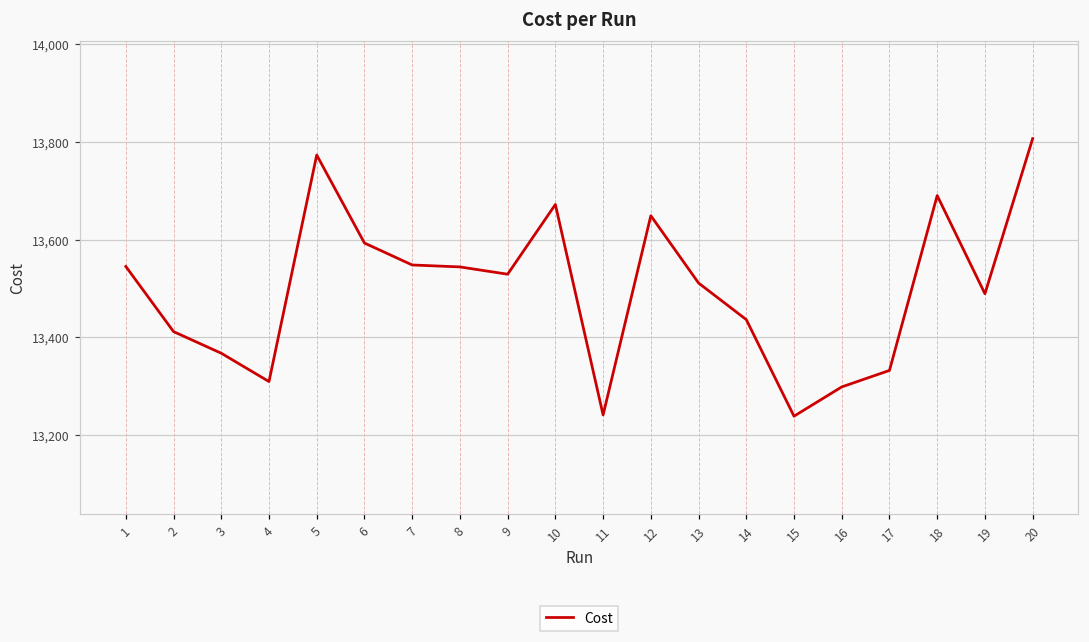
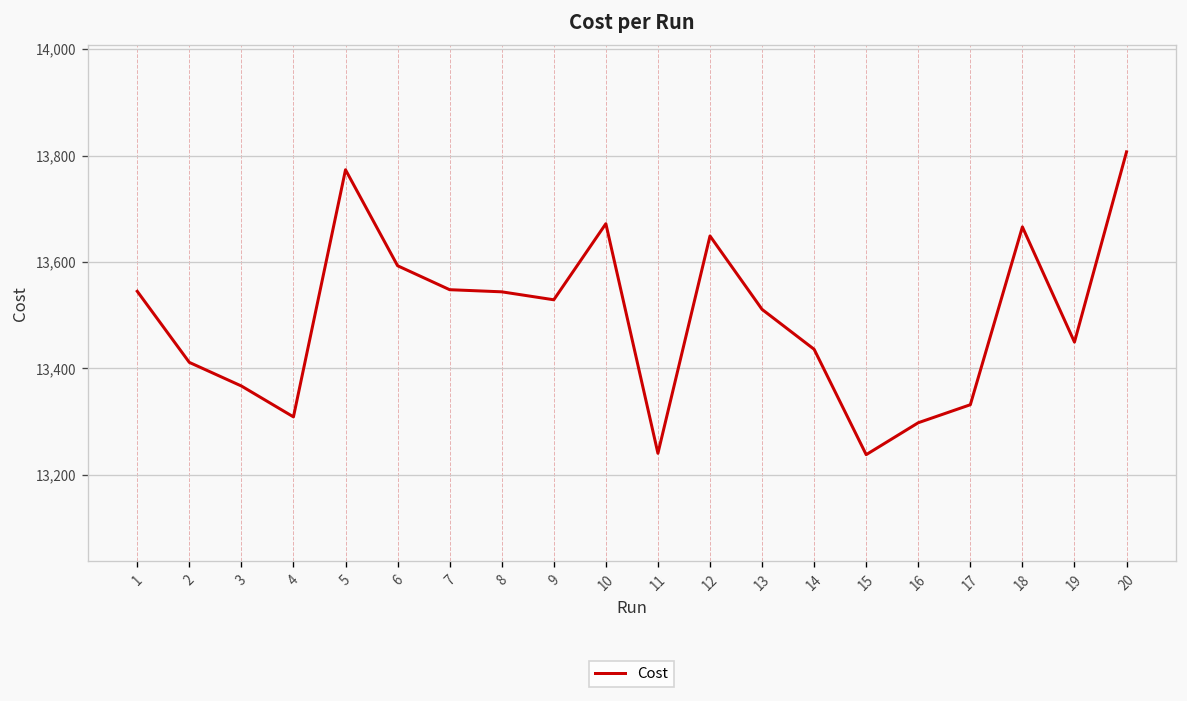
  {
    "1": "13,550",
    "2": "13,410",
    "3": "13,370",
    "4": "13,310",
    "5": "13,770",
    "6": "13,590",
    "7": "13,550",
    "8": "13,540",
    "9": "13,530",
    "10": "13,670",
    "11": "13,240",
    "12": "13,650",
    "13": "13,510",
    "14": "13,440",
    "15": "13,240",
    "16": "13,300",
    "17": "13,330",
-   "18": "13,690",
-   "19": "13,490",
+   "18": "13,670",
+   "19": "13,450",
    "20": "13,810"
  }
